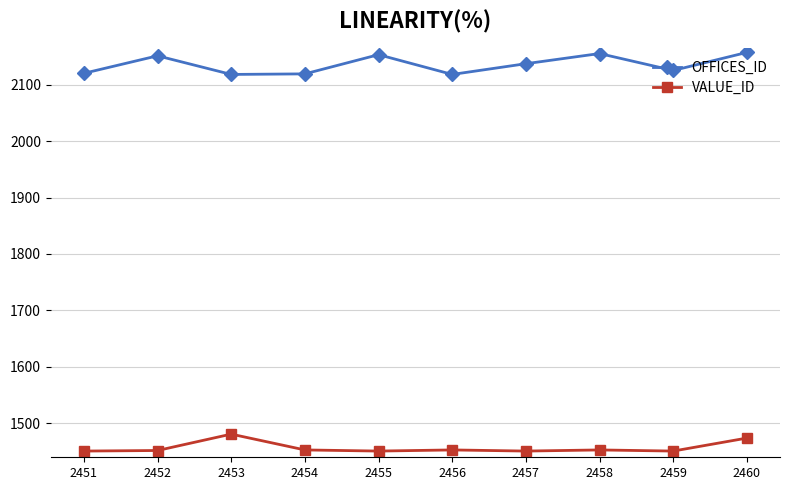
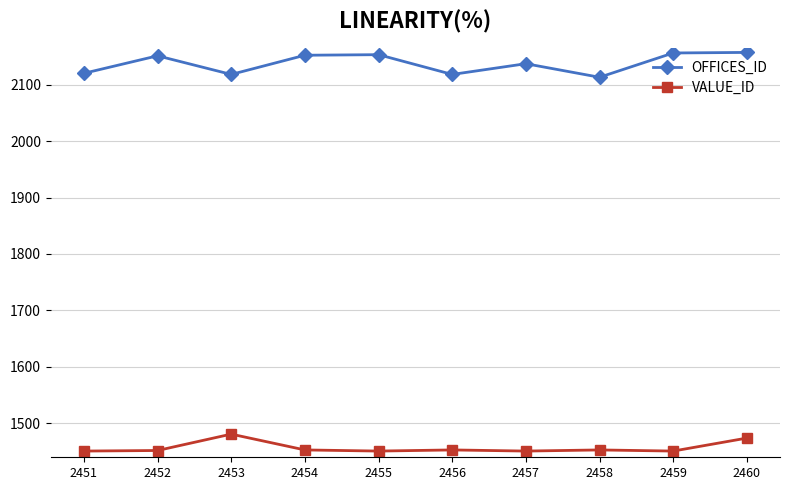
  {
    "OFFICES_ID": {
      "2451": 2120,
      "2452": 2150,
      "2453": 2120,
-     "2454": 2120,
+     "2454": 2150,
      "2455": 2150,
      "2456": 2120,
      "2457": 2140,
-     "2458": 2160,
-     "2459": 2130,
+     "2458": 2110,
+     "2459": 2160,
      "2460": 2160
    },
    "VALUE_ID": {
      "2451": 1450,
      "2452": 1450,
      "2453": 1480,
      "2454": 1450,
      "2455": 1450,
      "2456": 1450,
      "2457": 1450,
      "2458": 1450,
      "2459": 1450,
      "2460": 1470
    }
  }
